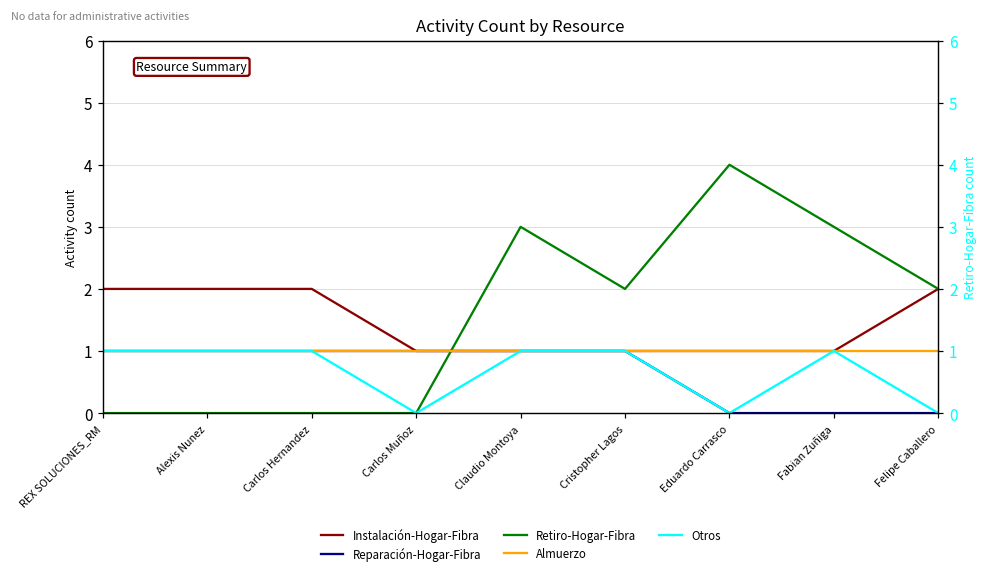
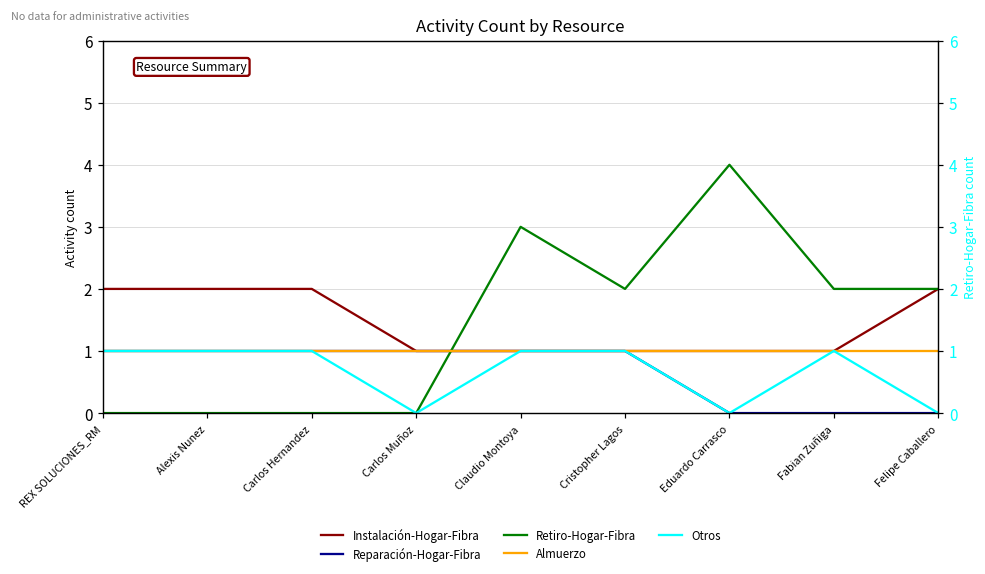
  {
    "Instalación-Hogar-Fibra": {
      "REX SOLUCIONES_RM": 2,
      "Alexis Nunez": 2,
      "Carlos Hernandez": 2
    },
    "Reparación-Hogar-Fibra": {
      "Fabian Zuñiga": 0
    },
    "Retiro-Hogar-Fibra": {
      "REX SOLUCIONES_RM": 0,
      "Alexis Nunez": 0,
      "Carlos Hernandez": 0,
      "Claudio Montoya": 3,
      "Cristopher Lagos": 2,
      "Eduardo Carrasco": 4,
-     "Fabian Zuñiga": 3
+     "Fabian Zuñiga": 2
    },
    "Almuerzo": {
      "Felipe Caballero": 1
    }
  }
